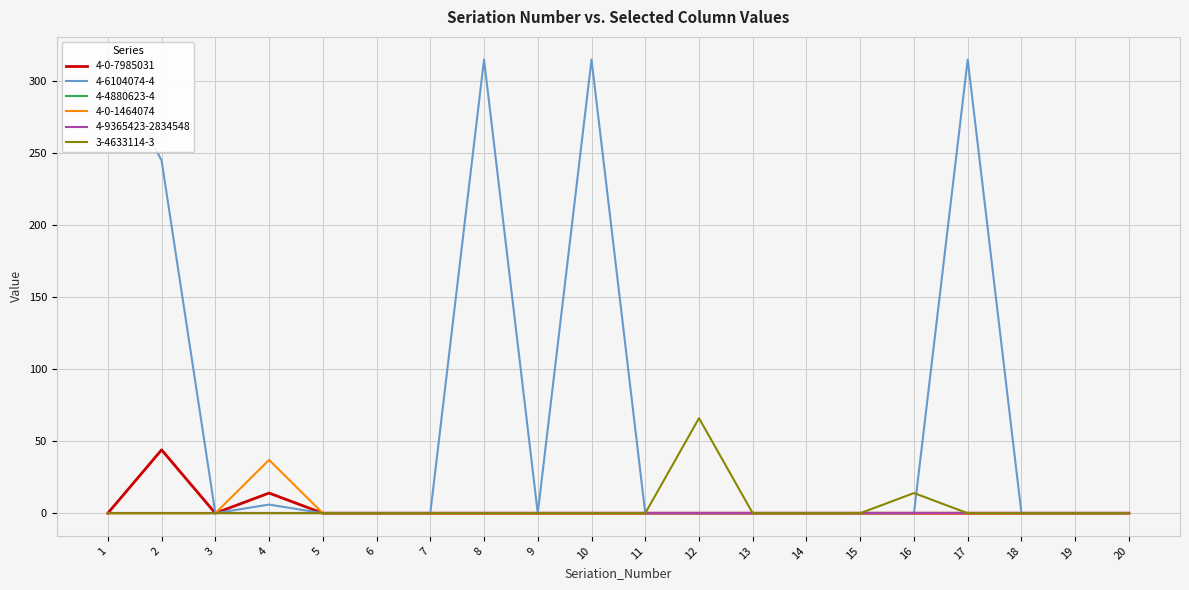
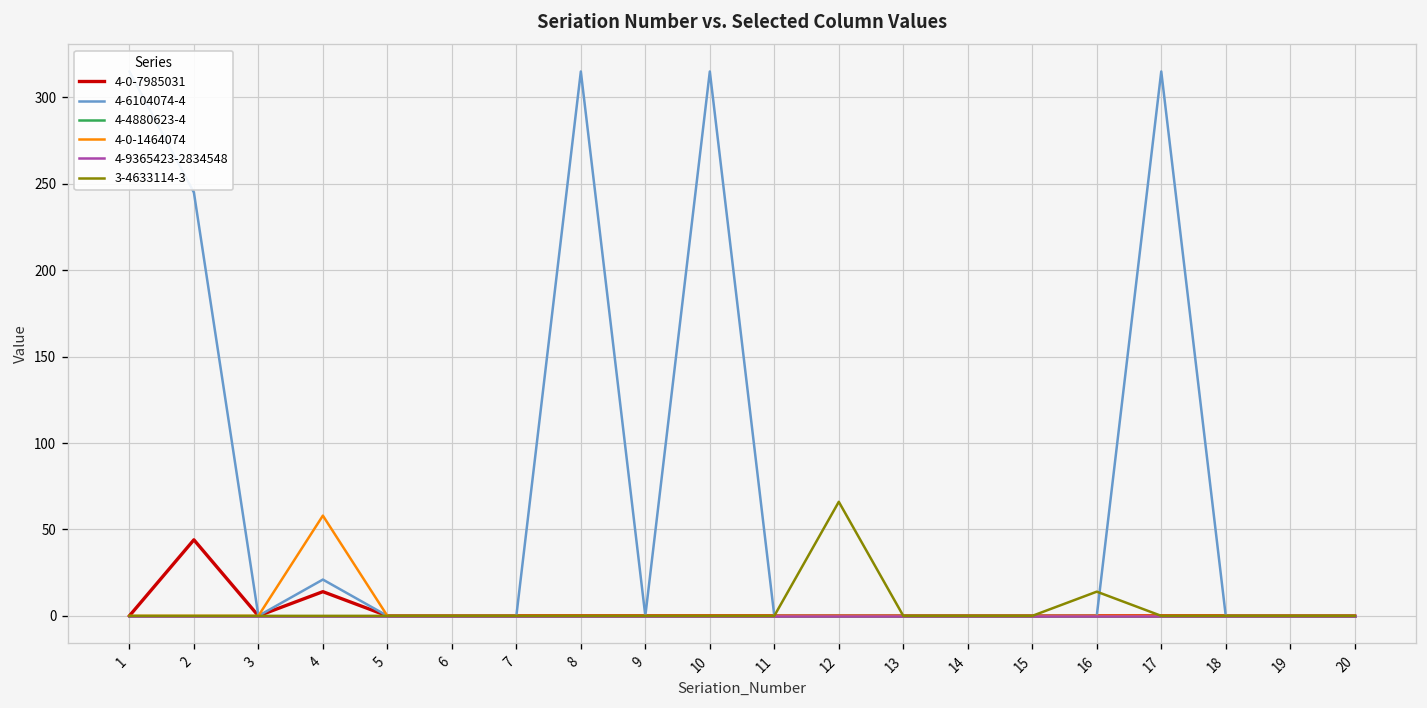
  {
    "4-0-7985031": {
      "2": 44,
      "4": 14
    },
    "4-6104074-4": {
      "2": 245,
-     "4": 6,
+     "4": 21,
      "8": 315,
      "10": 315,
      "17": 315
    },
    "4-0-1464074": {
-     "4": 37
+     "4": 58
    },
    "3-4633114-3": {
      "12": 66,
      "16": 14
    }
  }
